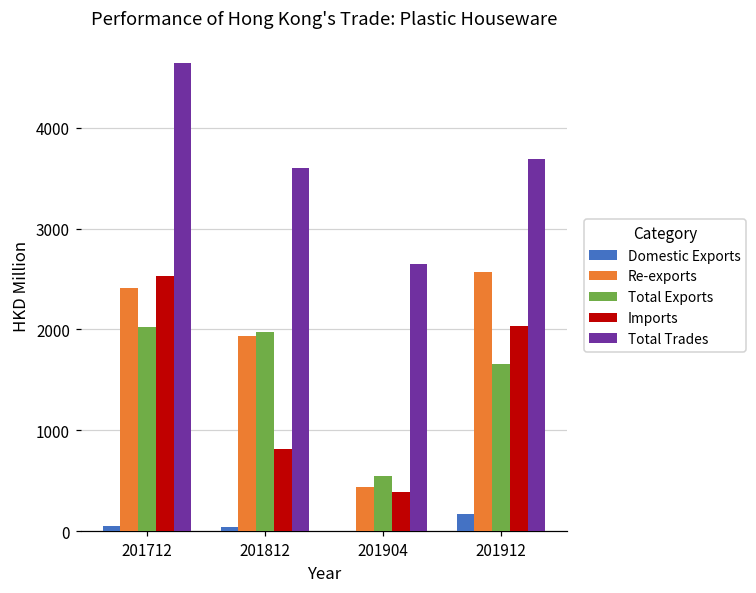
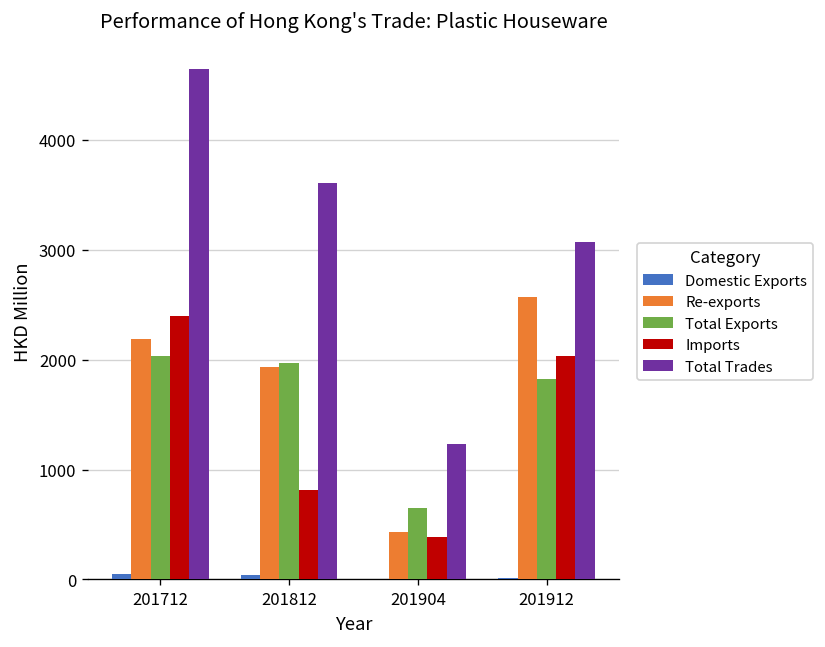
  {
    "Domestic Exports": {
      "201712": 100,
      "201812": 0,
-     "201912": 200
+     "201912": 0
    },
    "Re-exports": {
-     "201712": 2400,
+     "201712": 2200,
      "201812": 1900,
      "201904": 400,
      "201912": 2600
    },
    "Total Exports": {
      "201712": 2000,
      "201812": 2000,
-     "201904": 500,
-     "201912": 1700
+     "201904": 600,
+     "201912": 1800
    },
    "Imports": {
-     "201712": 2500,
+     "201712": 2400,
      "201812": 800,
      "201904": 400,
      "201912": 2000
    },
    "Total Trades": {
      "201712": 4600,
      "201812": 3600,
-     "201904": 2600,
-     "201912": 3700
+     "201904": 1200,
+     "201912": 3100
    }
  }
